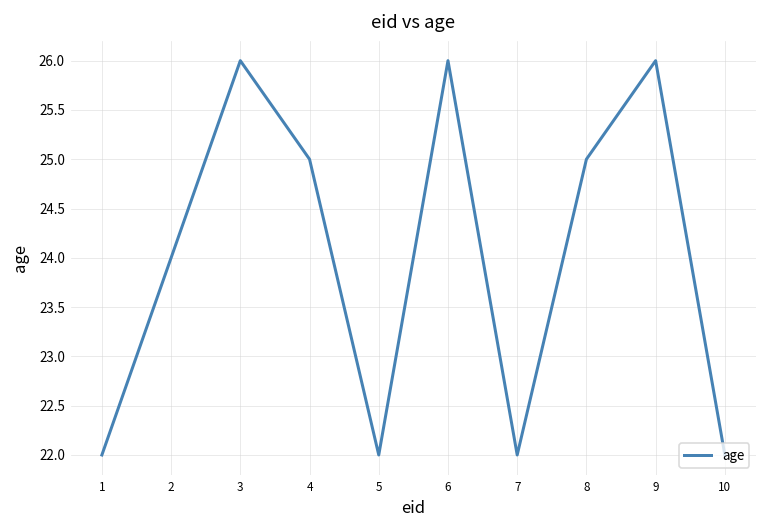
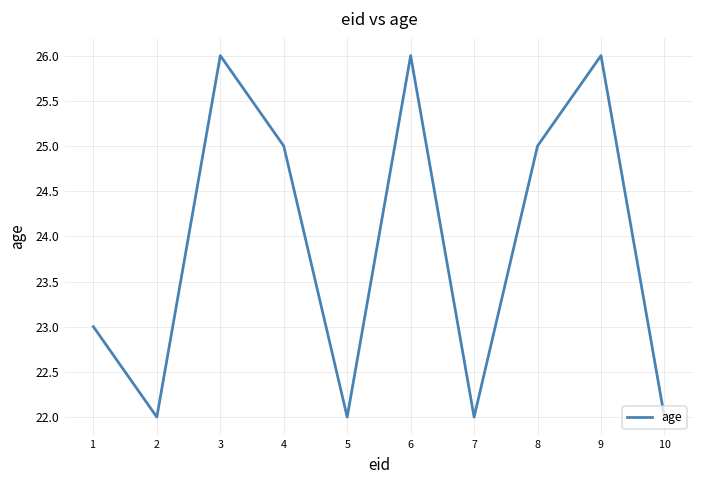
  {
-   "1": 22,
-   "2": 24,
+   "1": 23,
+   "2": 22,
    "3": 26,
    "4": 25,
    "5": 22,
    "6": 26,
    "7": 22,
    "8": 25,
    "9": 26
  }
